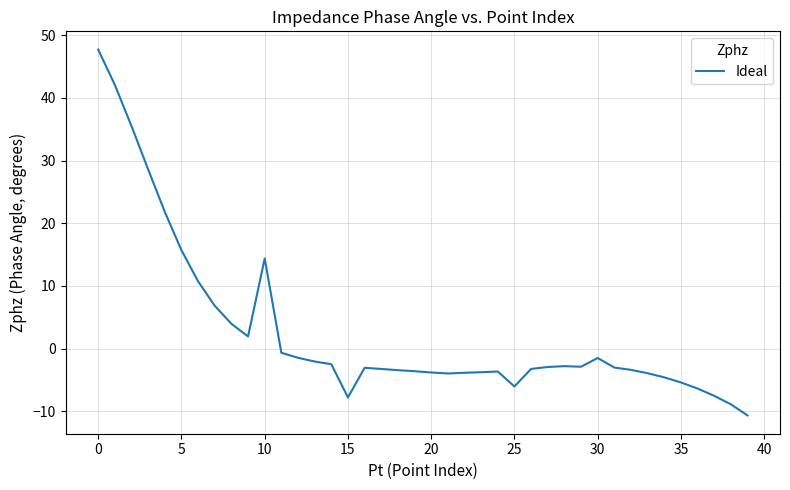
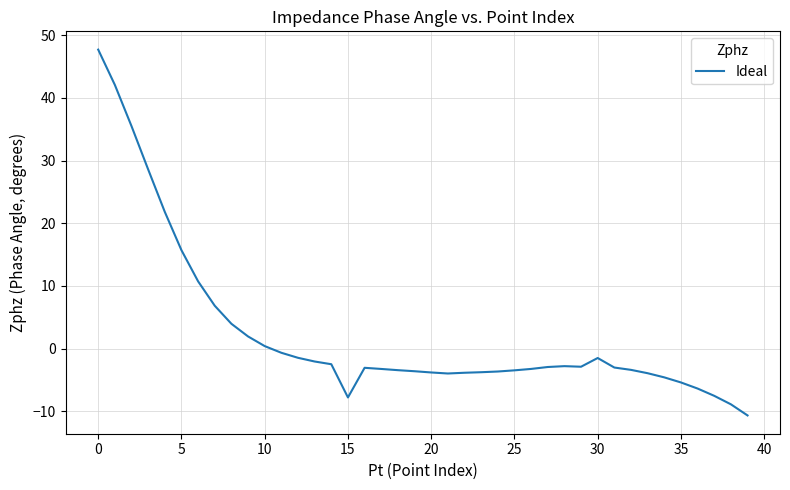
  {
    "0": 48,
    "5": 16,
-   "10": 14,
+   "10": 0,
    "15": -8,
    "20": -4,
-   "25": -6,
+   "25": -3,
    "30": -1,
    "35": -5
  }
